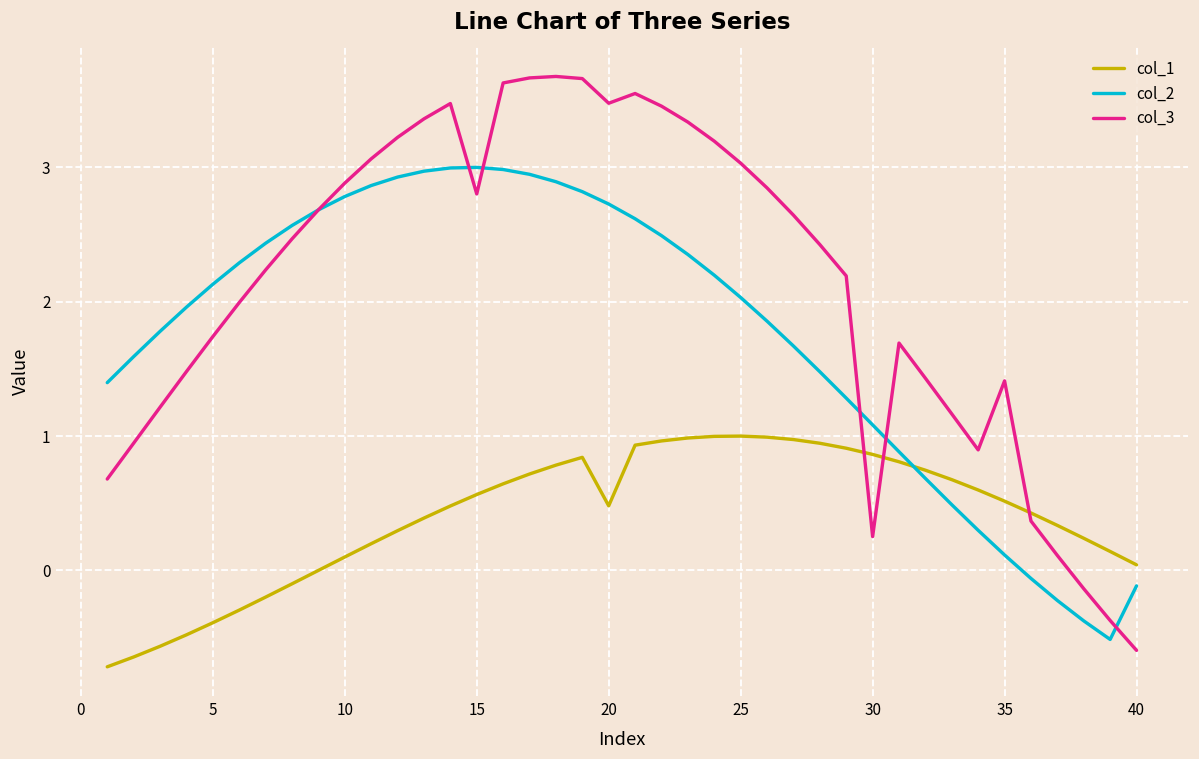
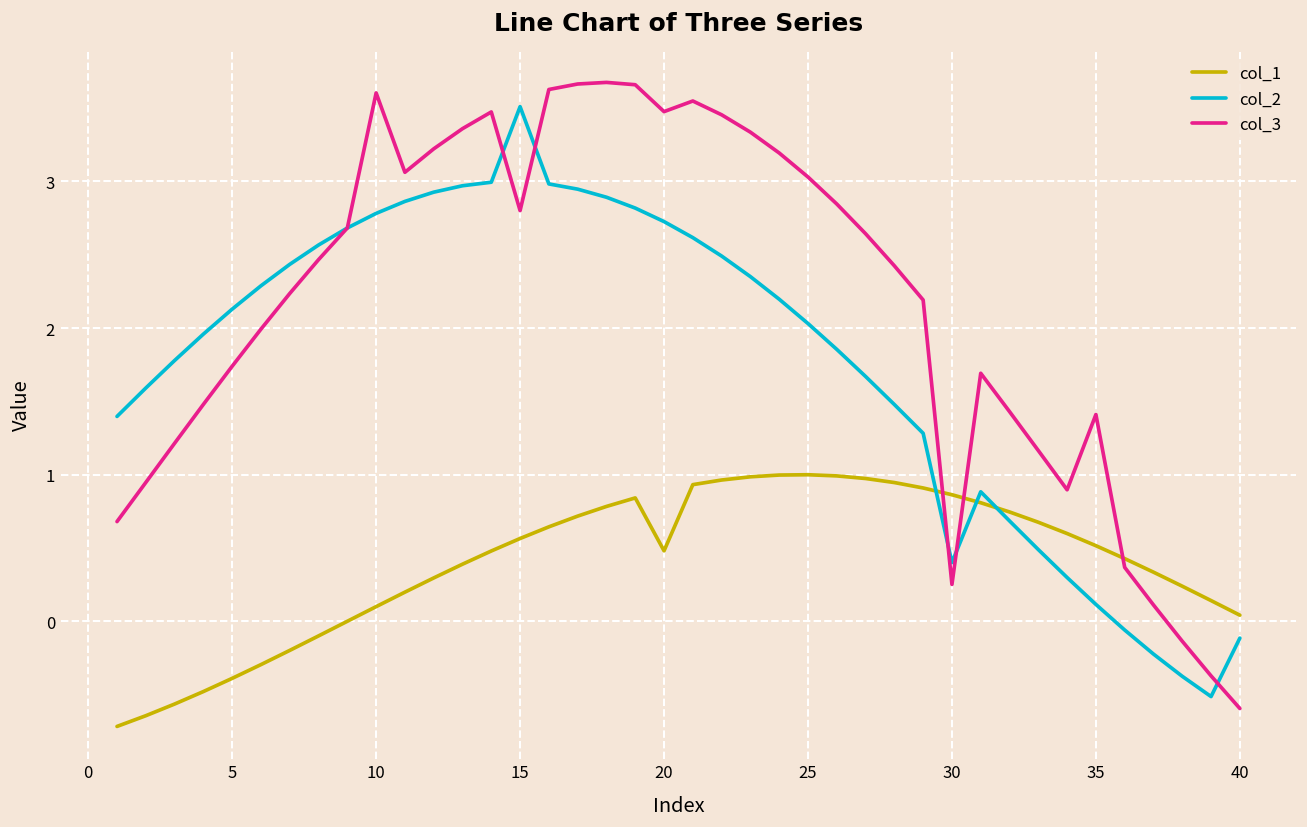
  {
    "col_1": {
      "5": -0.39,
      "10": 0.10,
      "15": 0.56,
      "20": 0.48,
      "25": 1.00,
      "30": 0.86,
      "35": 0.52,
      "40": 0.04
    },
    "col_2": {
      "5": 2.13,
      "10": 2.78,
-     "15": 3.00,
+     "15": 3.51,
      "20": 2.73,
      "25": 2.03,
-     "30": 1.08,
+     "30": 0.40,
      "35": 0.11,
      "40": -0.11
    },
    "col_3": {
      "5": 1.74,
-     "10": 2.88,
+     "10": 3.60,
      "15": 2.80,
      "20": 3.48,
      "25": 3.03,
      "30": 0.25,
      "35": 1.41,
      "40": -0.59
    }
  }
